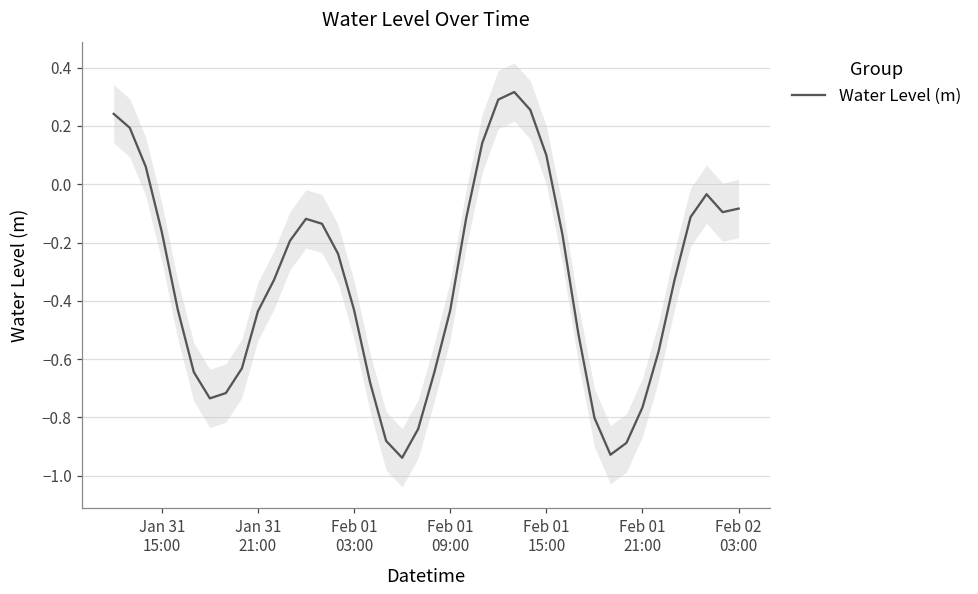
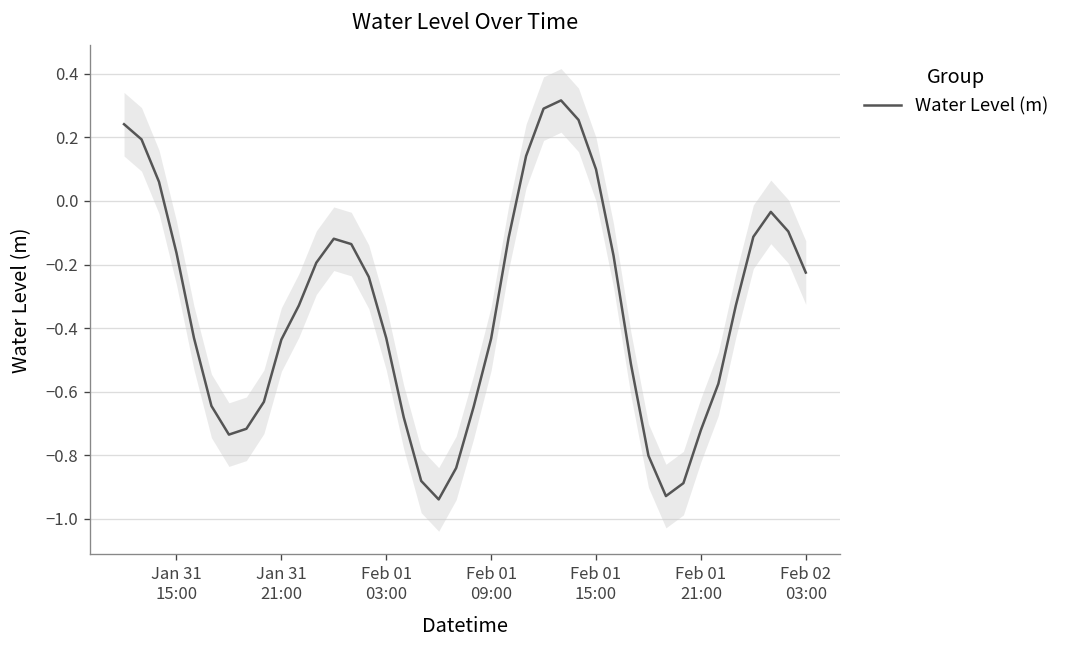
  {
    "Water Level (m)": {
      "Jan 31 15:00": -0.16,
      "Jan 31 21:00": -0.44,
      "Feb 01 03:00": -0.43,
      "Feb 01 09:00": -0.43,
      "Feb 01 15:00": 0.10,
-     "Feb 01 21:00": -0.77,
-     "Feb 02 03:00": -0.08
+     "Feb 01 21:00": -0.72,
+     "Feb 02 03:00": -0.23
    }
  }
